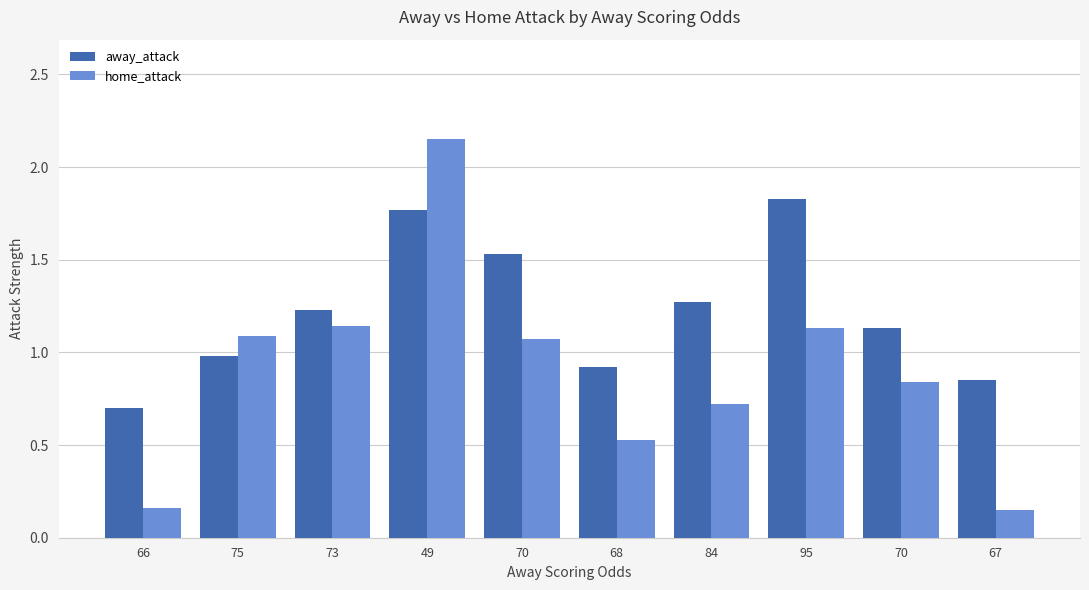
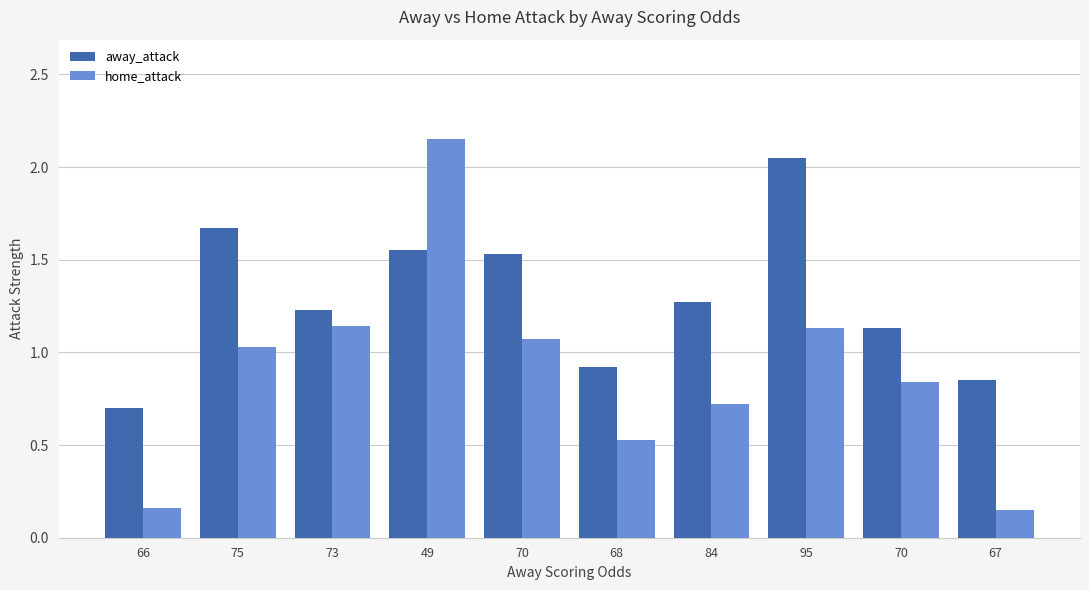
  {
    "away_attack": {
      "66": 0.70,
-     "75": 0.98,
+     "75": 1.67,
      "73": 1.23,
-     "49": 1.77,
+     "49": 1.55,
      "68": 0.92,
      "84": 1.27,
-     "95": 1.83,
+     "95": 2.05,
      "67": 0.85
    },
    "home_attack": {
      "66": 0.16,
-     "75": 1.09,
+     "75": 1.03,
      "73": 1.14,
      "49": 2.15,
      "68": 0.53,
      "84": 0.72,
      "95": 1.13,
      "67": 0.15
    }
  }
